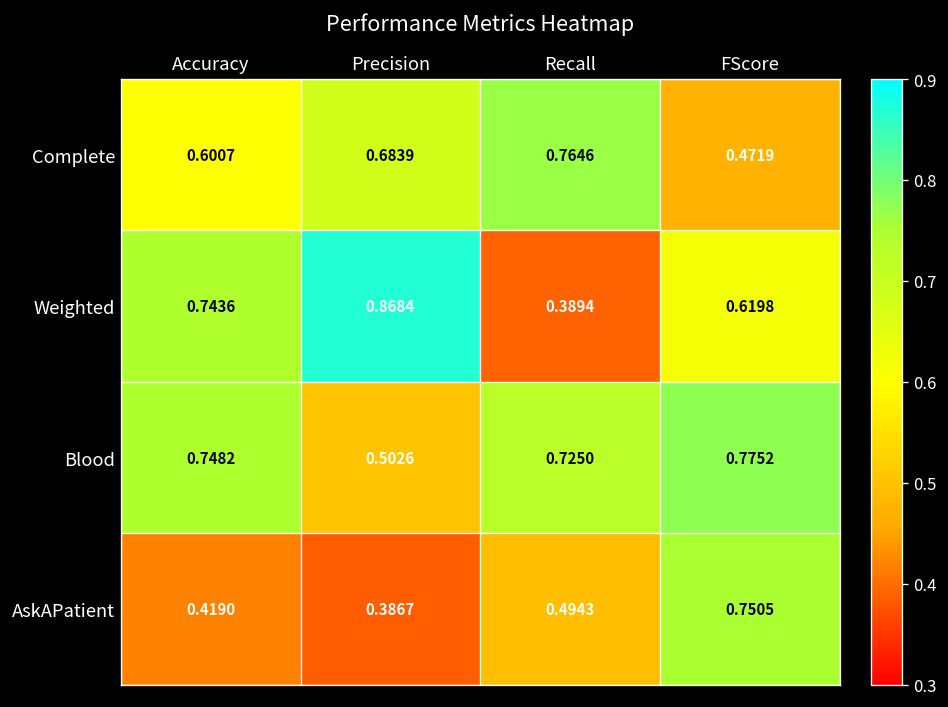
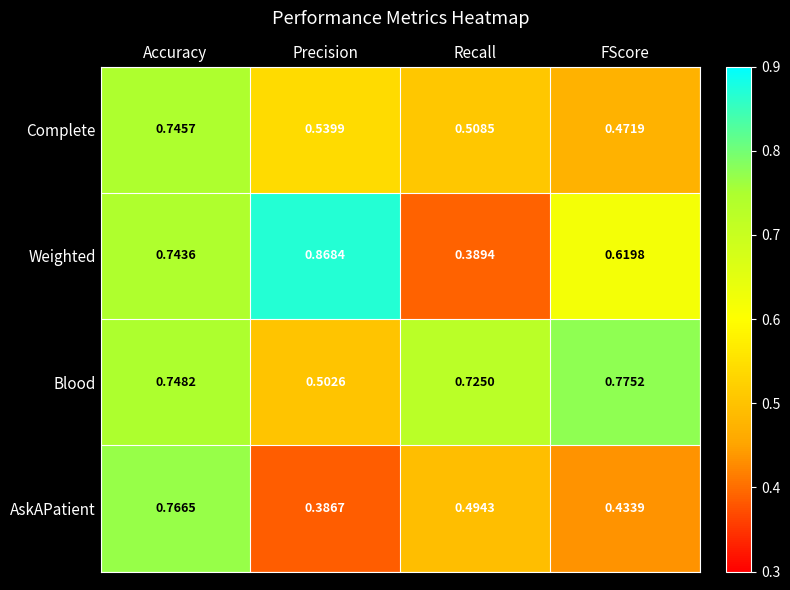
  {
    "Complete": {
-     "Accuracy": 0.6007,
-     "Precision": 0.6839,
-     "Recall": 0.7646,
+     "Accuracy": 0.7457,
+     "Precision": 0.5399,
+     "Recall": 0.5085,
      "FScore": 0.4719
    },
    "Weighted": {
      "Accuracy": 0.7436,
      "Precision": 0.8684,
      "Recall": 0.3894,
      "FScore": 0.6198
    },
    "Blood": {
      "Accuracy": 0.7482,
      "Precision": 0.5026,
      "Recall": 0.7250,
      "FScore": 0.7752
    },
    "AskAPatient": {
-     "Accuracy": 0.4190,
+     "Accuracy": 0.7665,
      "Precision": 0.3867,
      "Recall": 0.4943,
-     "FScore": 0.7505
+     "FScore": 0.4339
    }
  }
